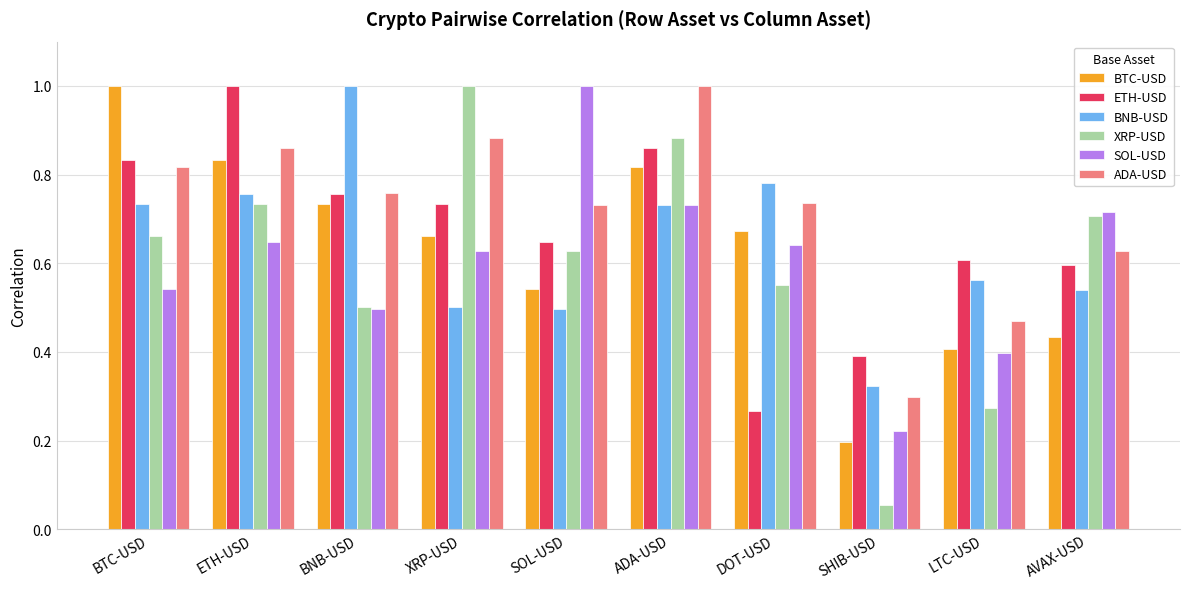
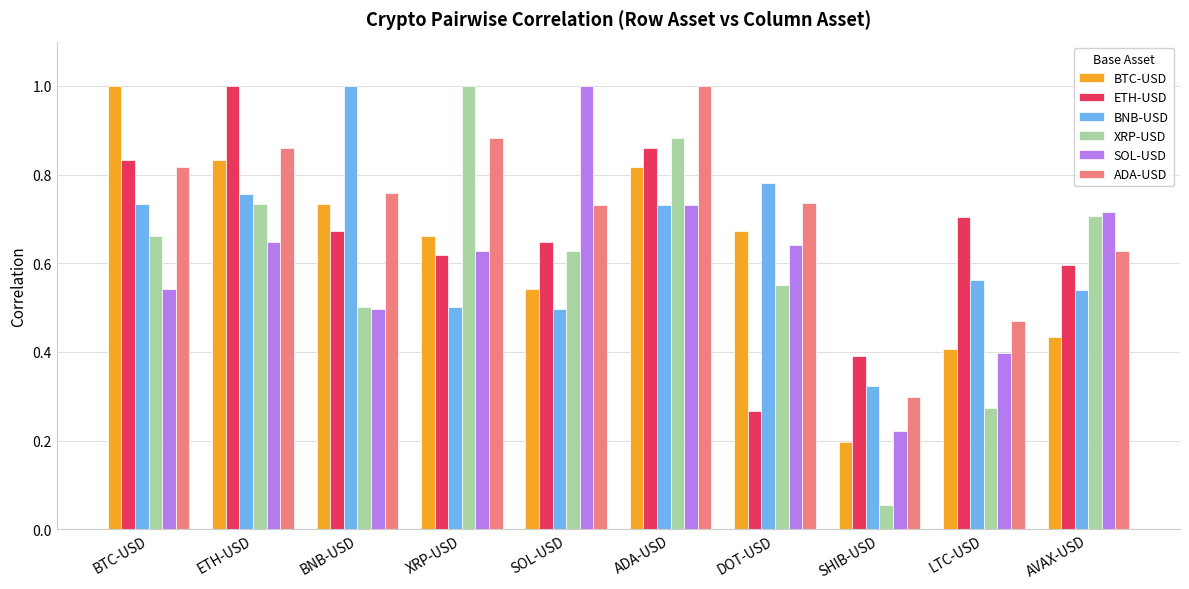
  {
    "BTC-USD": {
      "BTC-USD": 1.00,
      "ETH-USD": 0.83,
      "BNB-USD": 0.73,
      "XRP-USD": 0.66,
      "SOL-USD": 0.54,
      "ADA-USD": 0.82,
      "DOT-USD": 0.67,
      "SHIB-USD": 0.20,
      "LTC-USD": 0.41,
      "AVAX-USD": 0.43
    },
    "ETH-USD": {
      "BTC-USD": 0.83,
      "ETH-USD": 1.00,
-     "BNB-USD": 0.76,
-     "XRP-USD": 0.73,
+     "BNB-USD": 0.67,
+     "XRP-USD": 0.62,
      "SOL-USD": 0.65,
      "ADA-USD": 0.86,
      "DOT-USD": 0.27,
      "SHIB-USD": 0.39,
-     "LTC-USD": 0.61,
+     "LTC-USD": 0.70,
      "AVAX-USD": 0.60
    },
    "BNB-USD": {
      "BTC-USD": 0.73,
      "ETH-USD": 0.76,
      "BNB-USD": 1.00,
      "XRP-USD": 0.50,
      "SOL-USD": 0.50,
      "ADA-USD": 0.73,
      "DOT-USD": 0.78,
      "SHIB-USD": 0.32,
      "LTC-USD": 0.56,
      "AVAX-USD": 0.54
    },
    "XRP-USD": {
      "BTC-USD": 0.66,
      "ETH-USD": 0.73,
      "BNB-USD": 0.50,
      "XRP-USD": 1.00,
      "SOL-USD": 0.63,
      "ADA-USD": 0.88,
      "DOT-USD": 0.55,
      "SHIB-USD": 0.05,
      "LTC-USD": 0.27,
      "AVAX-USD": 0.71
    },
    "SOL-USD": {
      "BTC-USD": 0.54,
      "ETH-USD": 0.65,
      "BNB-USD": 0.50,
      "XRP-USD": 0.63,
      "SOL-USD": 1.00,
      "ADA-USD": 0.73,
      "DOT-USD": 0.64,
      "SHIB-USD": 0.22,
      "LTC-USD": 0.40,
      "AVAX-USD": 0.71
    },
    "ADA-USD": {
      "BTC-USD": 0.82,
      "ETH-USD": 0.86,
      "BNB-USD": 0.76,
      "XRP-USD": 0.88,
      "SOL-USD": 0.73,
      "ADA-USD": 1.00,
      "DOT-USD": 0.74,
      "SHIB-USD": 0.30,
      "LTC-USD": 0.47,
      "AVAX-USD": 0.63
    }
  }
